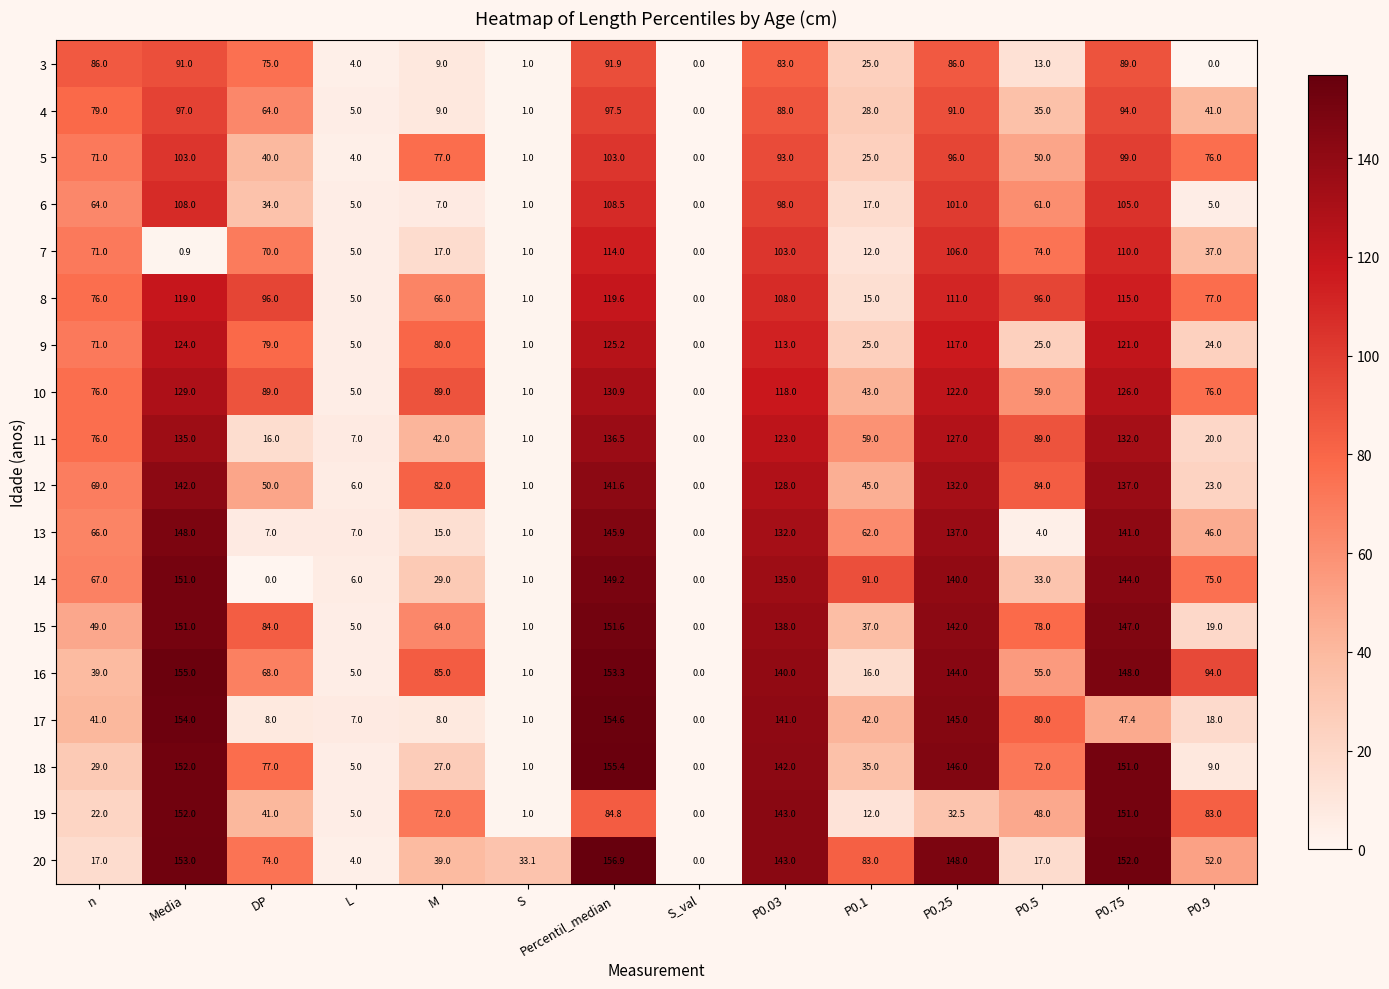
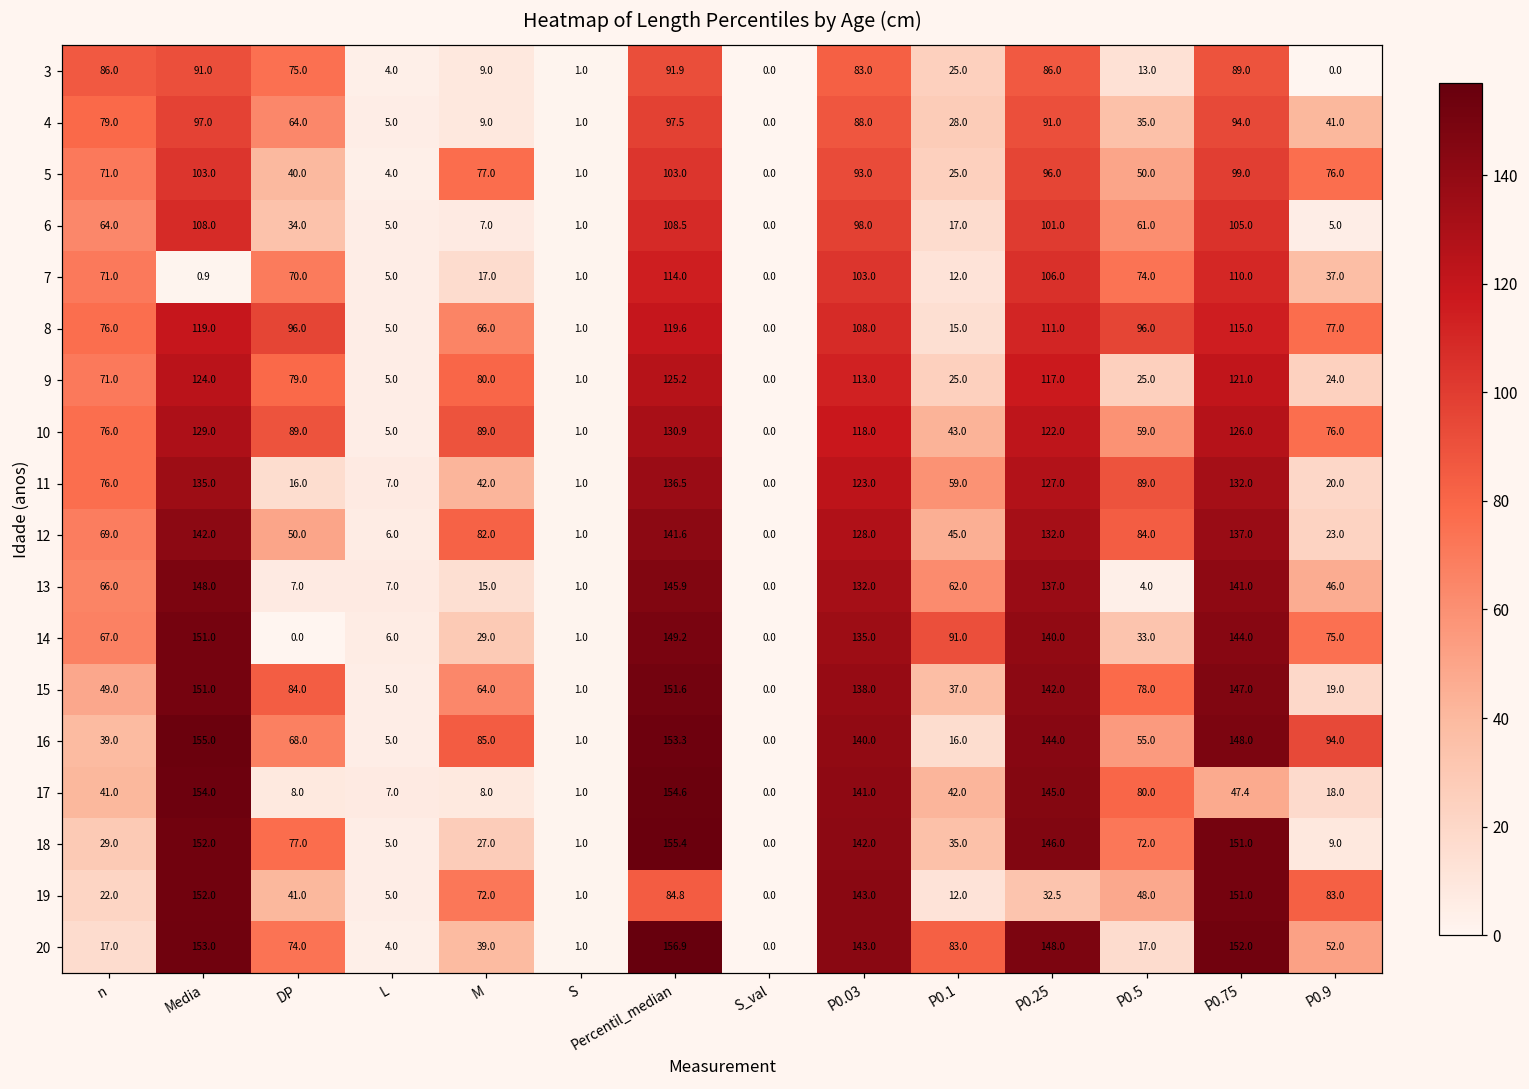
  {
    "20": {
      "n": 17.0,
      "Media": 153.0,
      "DP": 74.0,
      "L": 4.0,
      "M": 39.0,
-     "S": 33.1,
+     "S": 1.0,
      "Percentil_median": 156.9,
      "S_val": 0.0,
      "P0.03": 143.0,
      "P0.1": 83.0,
      "P0.25": 148.0,
      "P0.5": 17.0,
      "P0.75": 152.0,
      "P0.9": 52.0
    }
  }
